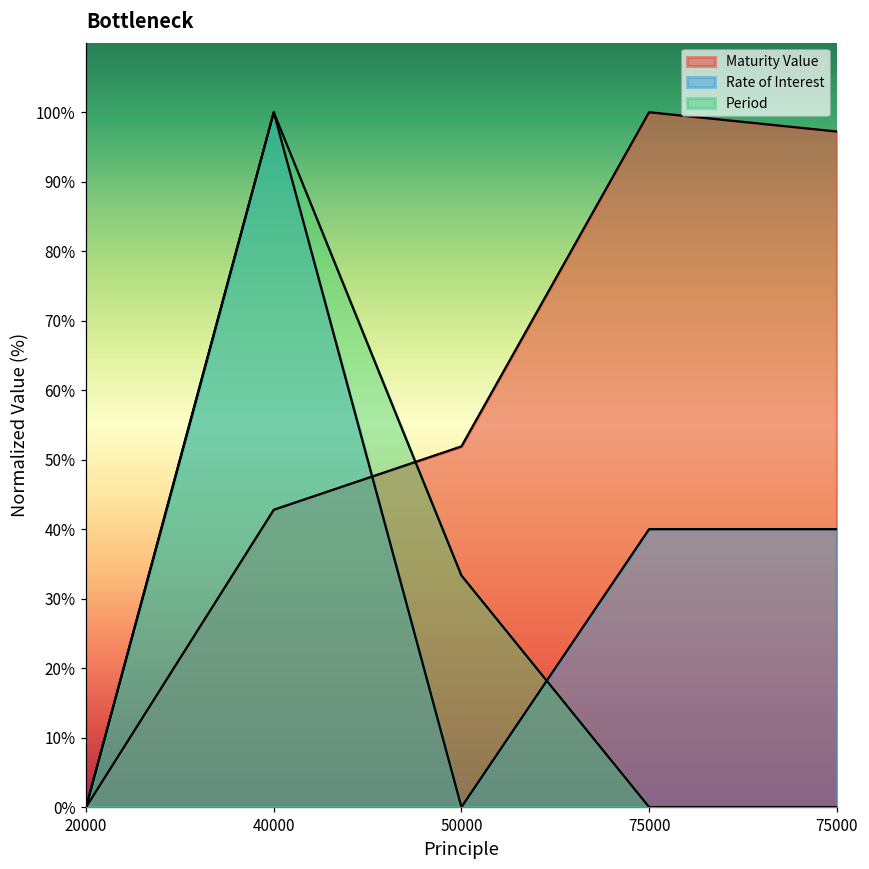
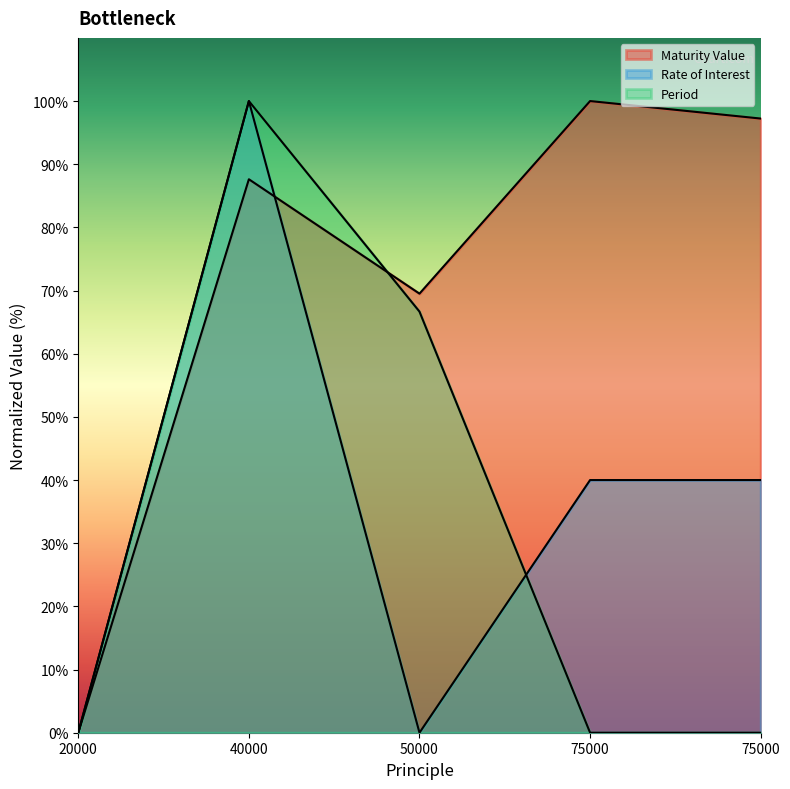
  {
    "Maturity Value": {
-     "40000": "43%",
-     "50000": "52%"
+     "40000": "88%",
+     "50000": "70%"
    },
    "Rate of Interest": {
      "50000": "0%"
    },
    "Period": {
-     "50000": "33%"
+     "50000": "67%"
    }
  }
